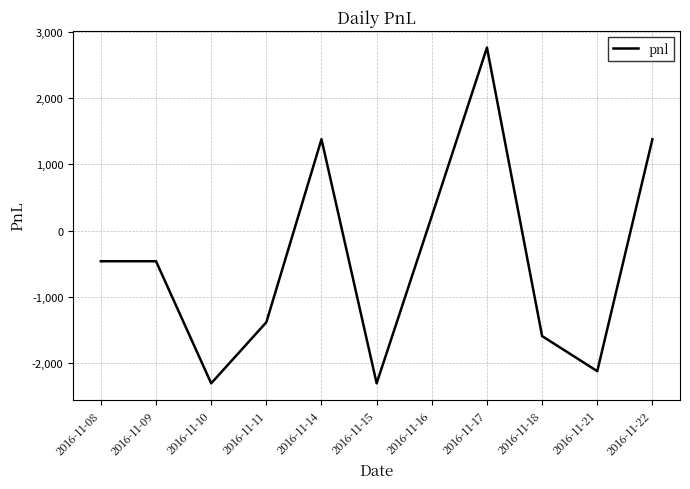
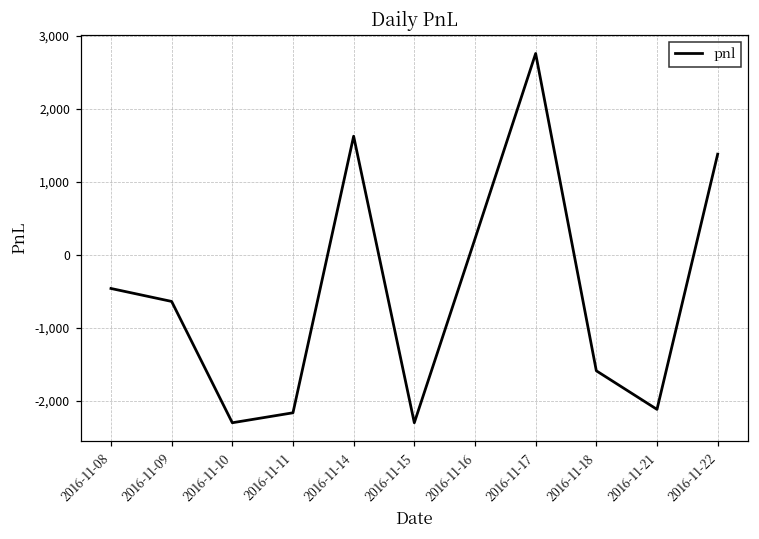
  {
    "2016-11-08": "-500",
-   "2016-11-09": "-500",
+   "2016-11-09": "-600",
    "2016-11-10": "-2,300",
-   "2016-11-11": "-1,400",
-   "2016-11-14": "1,400",
+   "2016-11-11": "-2,200",
+   "2016-11-14": "1,600",
    "2016-11-15": "-2,300",
    "2016-11-16": "200",
    "2016-11-17": "2,800",
    "2016-11-18": "-1,600",
    "2016-11-21": "-2,100",
    "2016-11-22": "1,400"
  }
